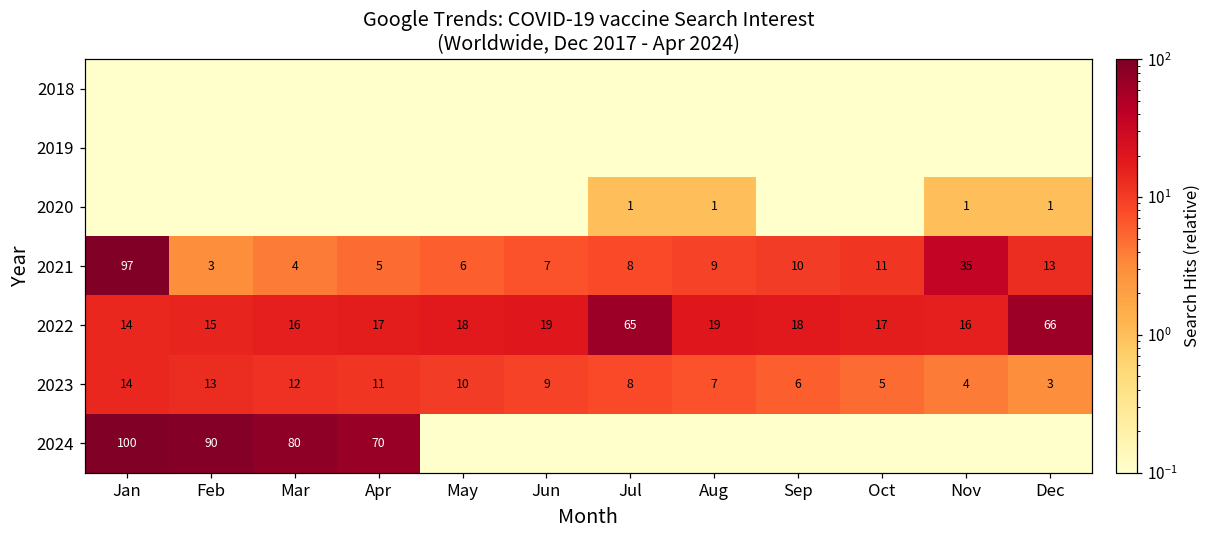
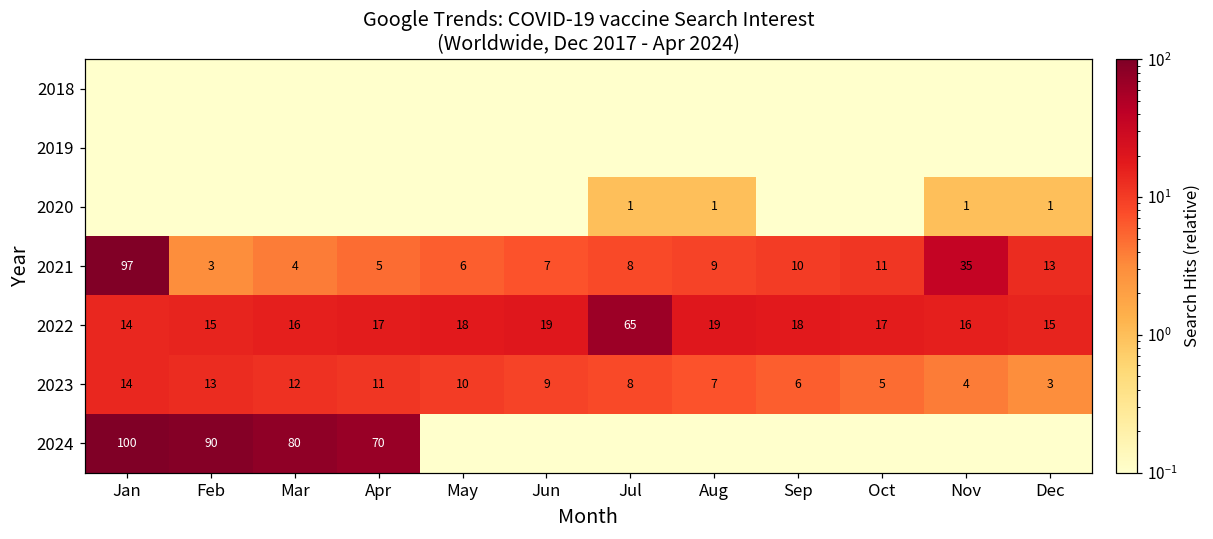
  {
    "2020": {
      "Jul": 1,
      "Aug": 1,
      "Nov": 1,
      "Dec": 1
    },
    "2021": {
      "Jan": 97,
      "Feb": 3,
      "Mar": 4,
      "Apr": 5,
      "May": 6,
      "Jun": 7,
      "Jul": 8,
      "Aug": 9,
      "Sep": 10,
      "Oct": 11,
      "Nov": 35,
      "Dec": 13
    },
    "2022": {
      "Jan": 14,
      "Feb": 15,
      "Mar": 16,
      "Apr": 17,
      "May": 18,
      "Jun": 19,
      "Jul": 65,
      "Aug": 19,
      "Sep": 18,
      "Oct": 17,
      "Nov": 16,
-     "Dec": 66
+     "Dec": 15
    },
    "2023": {
      "Jan": 14,
      "Feb": 13,
      "Mar": 12,
      "Apr": 11,
      "May": 10,
      "Jun": 9,
      "Jul": 8,
      "Aug": 7,
      "Sep": 6,
      "Oct": 5,
      "Nov": 4,
      "Dec": 3
    },
    "2024": {
      "Jan": 100,
      "Feb": 90,
      "Mar": 80,
      "Apr": 70
    }
  }
